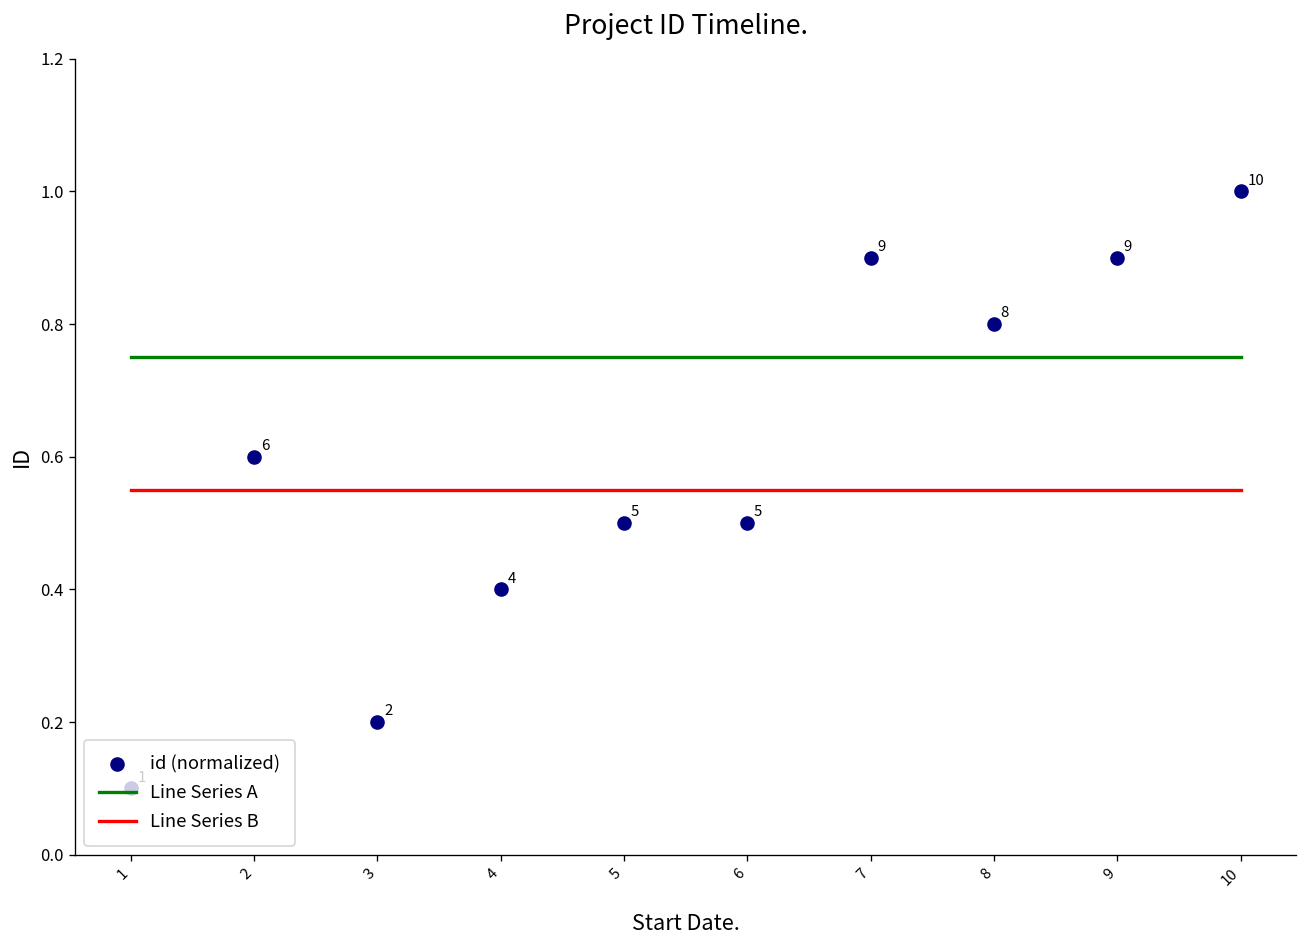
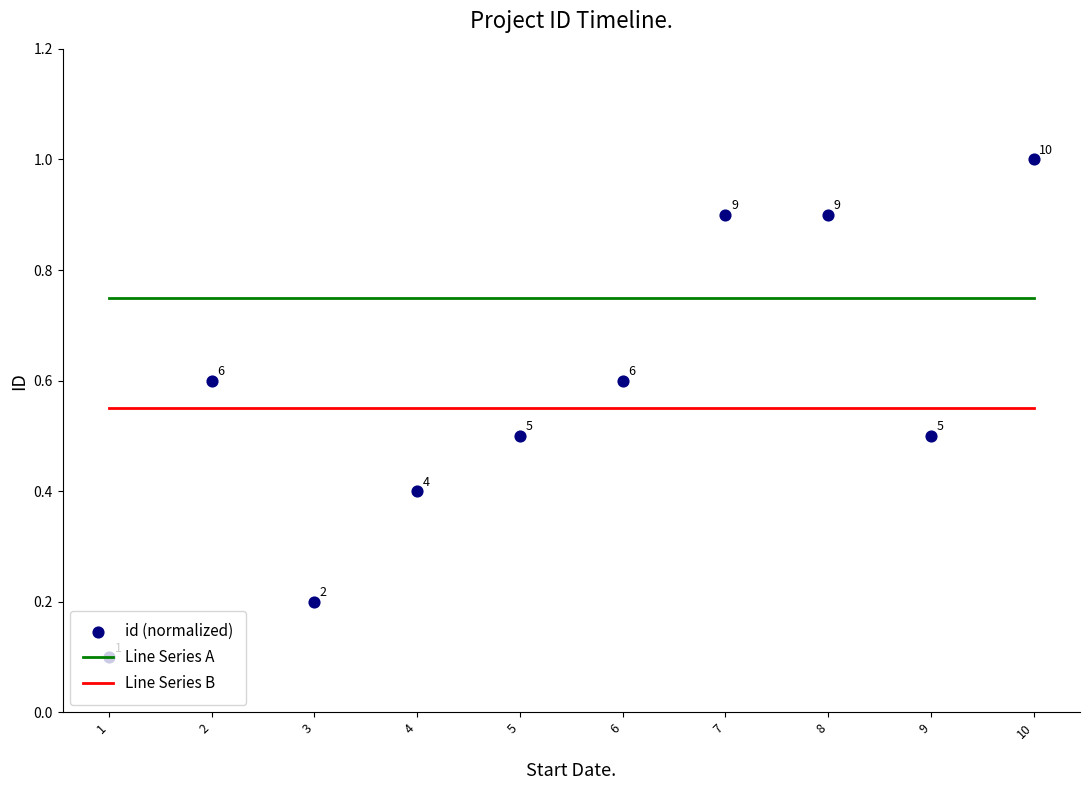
  {
    "Line Series A": {
      "1": 0.75,
      "2": 0.75,
      "3": 0.75,
      "4": 0.75,
      "5": 0.75,
      "6": 0.75,
      "7": 0.75,
      "8": 0.75,
      "9": 0.75,
      "10": 0.75
    },
    "id (normalized)": {
-     "6": 5,
-     "8": 8,
-     "9": 9
+     "6": 6,
+     "8": 9,
+     "9": 5
    },
    "Line Series B": {
      "1": 0.55,
      "2": 0.55,
      "3": 0.55,
      "4": 0.55,
      "7": 0.55,
      "8": 0.55,
      "9": 0.55,
      "10": 0.55
    }
  }
